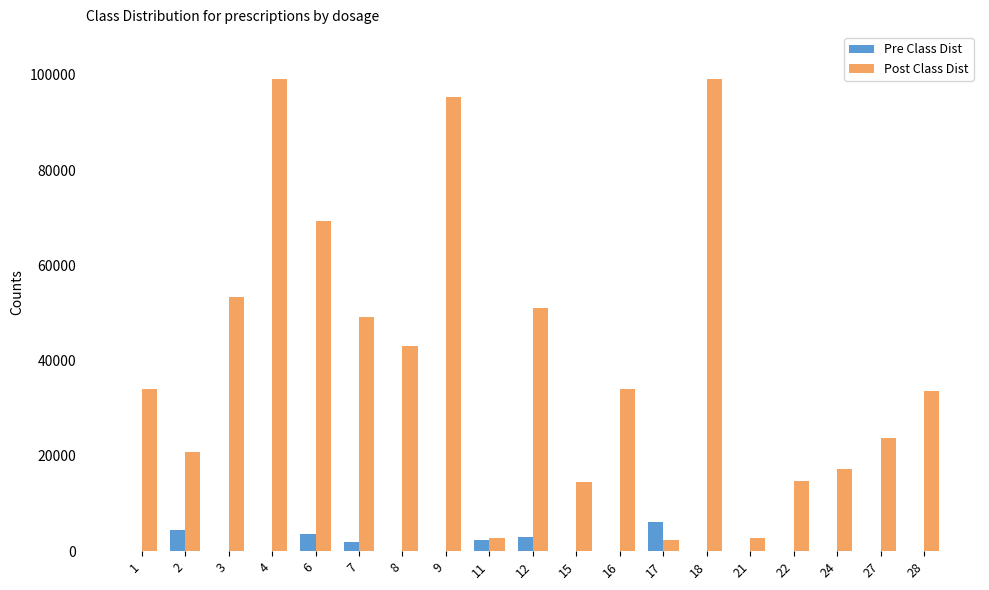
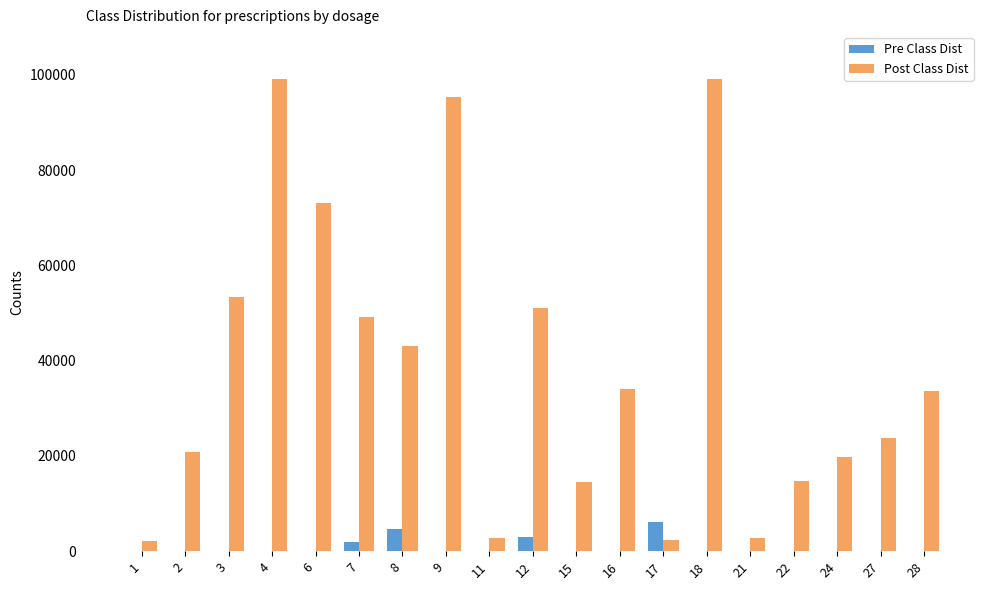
  {
    "Pre Class Dist": {
-     "2": 5000,
-     "6": 4000,
+     "2": 0,
+     "6": 0,
      "7": 2000,
-     "8": 0,
-     "11": 2000,
+     "8": 5000,
+     "11": 0,
      "12": 3000,
      "17": 6000
    },
    "Post Class Dist": {
-     "1": 34000,
+     "1": 2000,
      "2": 21000,
      "3": 53000,
      "4": 99000,
-     "6": 69000,
+     "6": 73000,
      "7": 49000,
      "8": 43000,
      "9": 95000,
      "11": 3000,
      "12": 51000,
      "15": 15000,
      "16": 34000,
      "17": 2000,
      "18": 99000,
      "21": 3000,
      "22": 15000,
-     "24": 17000,
+     "24": 20000,
      "27": 24000,
      "28": 34000
    }
  }
